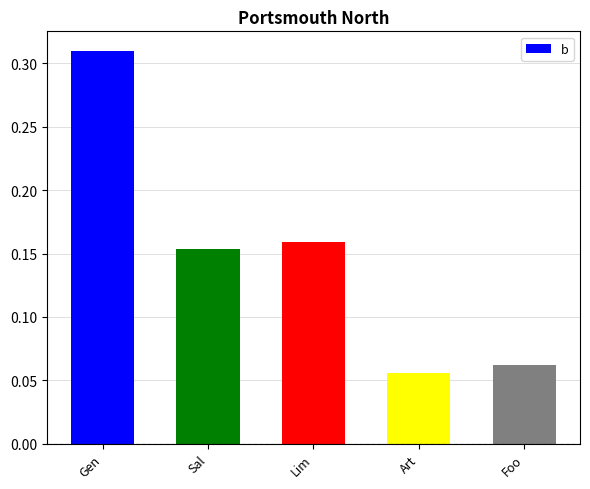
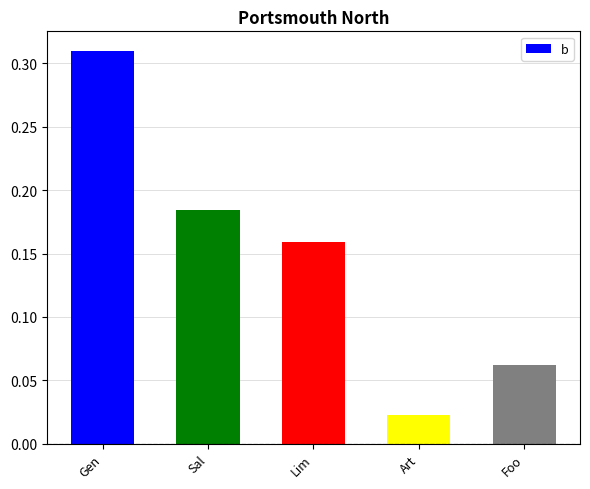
  {
    "Gen": 0.310,
-   "Sal": 0.153,
+   "Sal": 0.185,
    "Lim": 0.159,
-   "Art": 0.056,
+   "Art": 0.022,
    "Foo": 0.062
  }
